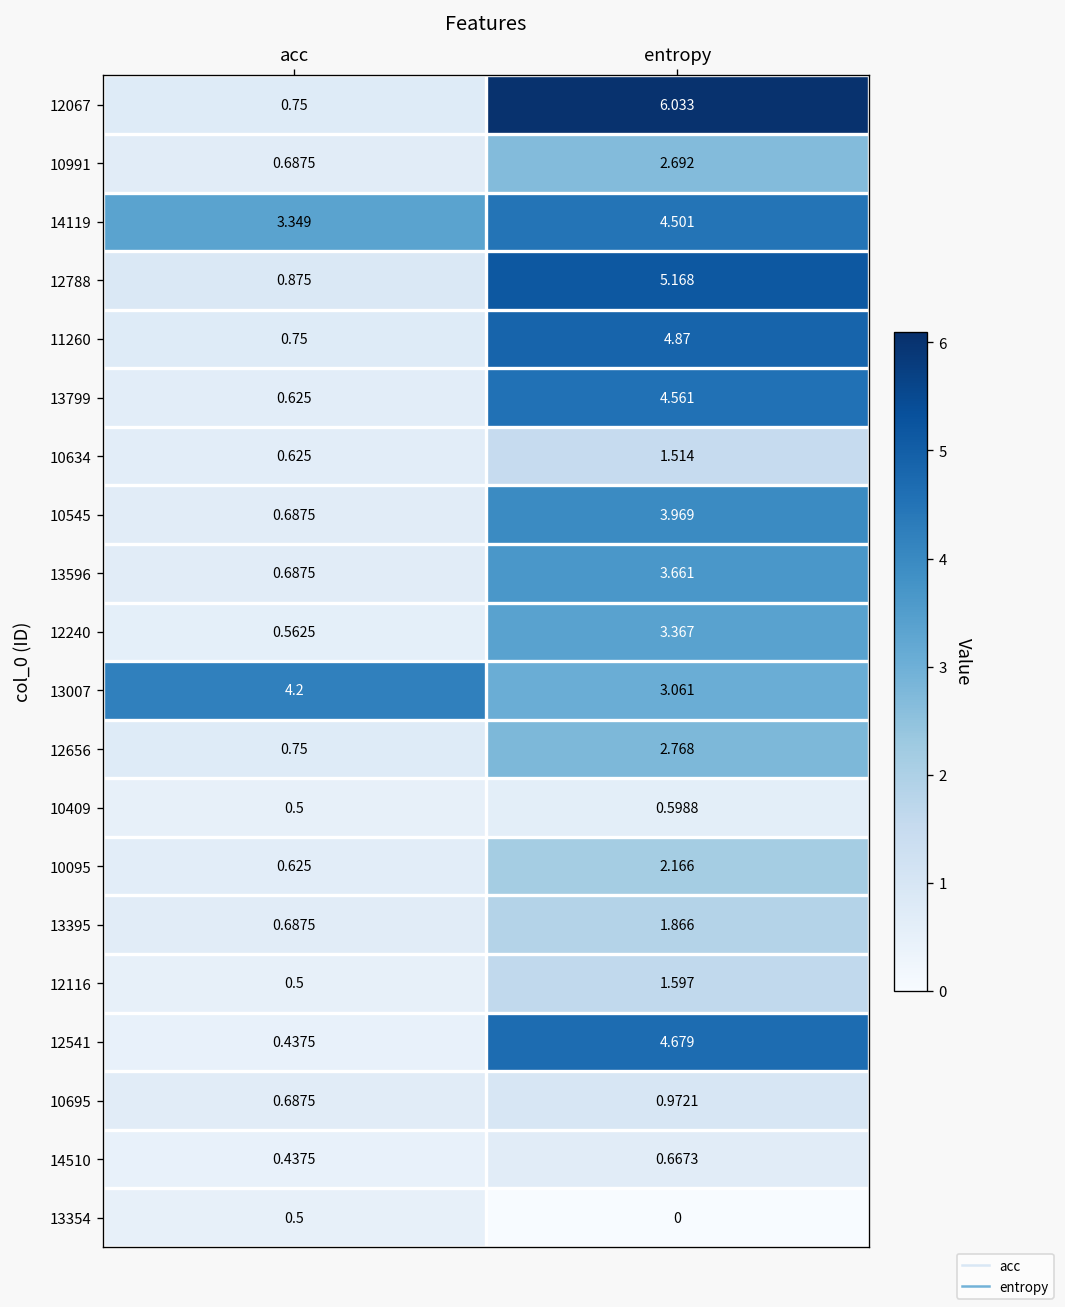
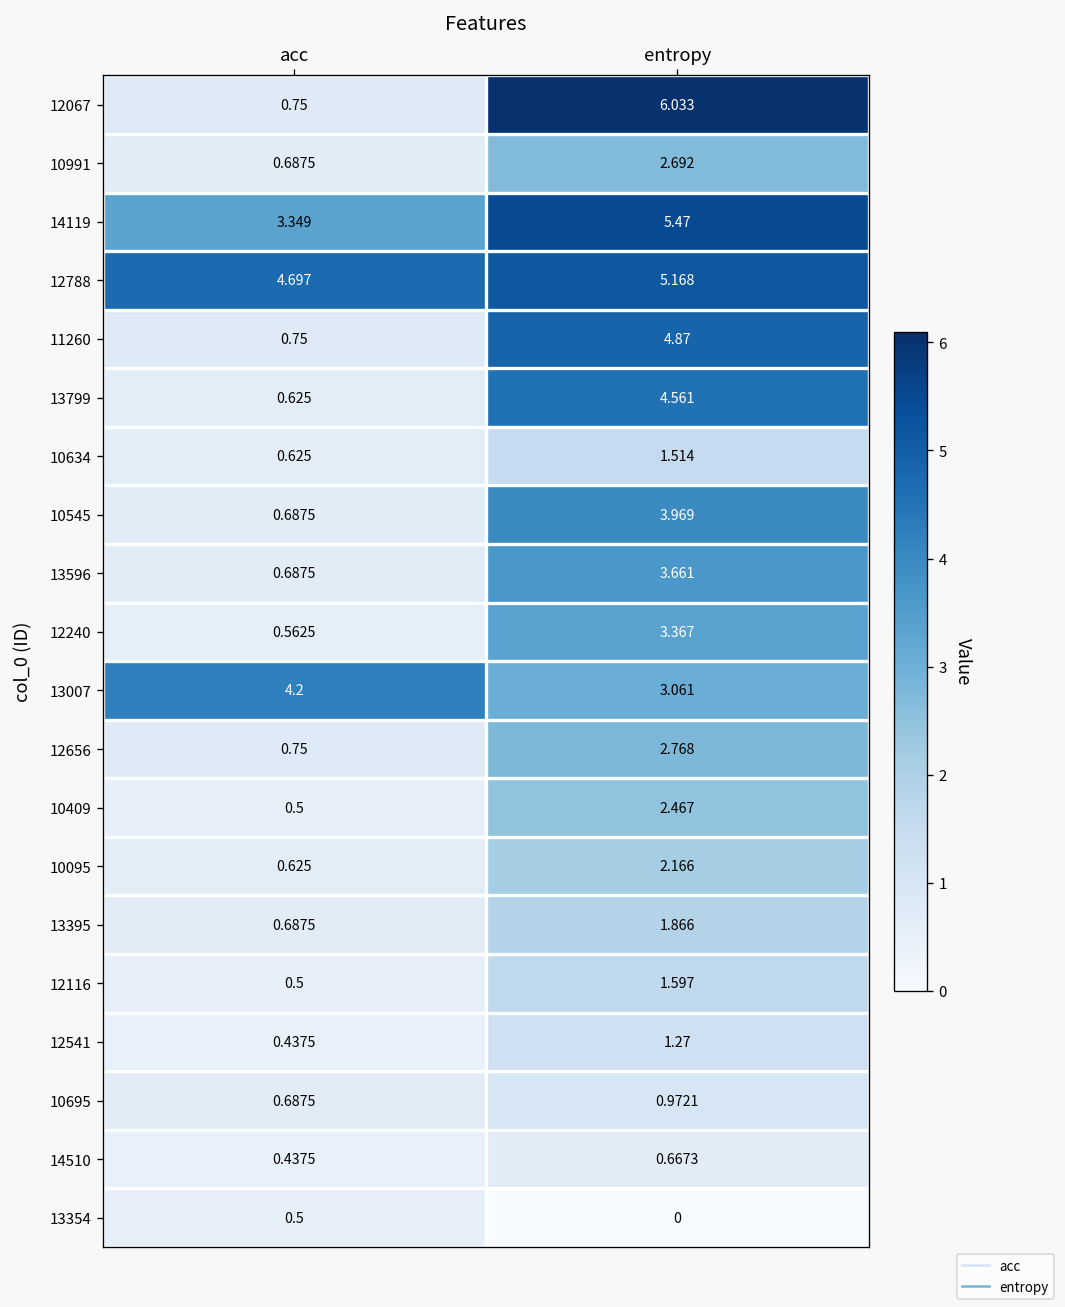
  {
    "12067": {
      "acc": 0.75,
      "entropy": 6.033
    },
    "10991": {
      "acc": 0.6875,
      "entropy": 2.692
    },
    "14119": {
      "acc": 3.349,
-     "entropy": 4.501
+     "entropy": 5.47
    },
    "12788": {
-     "acc": 0.875,
+     "acc": 4.697,
      "entropy": 5.168
    },
    "11260": {
      "acc": 0.75,
      "entropy": 4.87
    },
    "13799": {
      "acc": 0.625,
      "entropy": 4.561
    },
    "10634": {
      "acc": 0.625,
      "entropy": 1.514
    },
    "10545": {
      "acc": 0.6875,
      "entropy": 3.969
    },
    "13596": {
      "acc": 0.6875,
      "entropy": 3.661
    },
    "12240": {
      "acc": 0.5625,
      "entropy": 3.367
    },
    "13007": {
      "acc": 4.2,
      "entropy": 3.061
    },
    "12656": {
      "acc": 0.75,
      "entropy": 2.768
    },
    "10409": {
      "acc": 0.5,
-     "entropy": 0.5988
+     "entropy": 2.467
    },
    "10095": {
      "acc": 0.625,
      "entropy": 2.166
    },
    "13395": {
      "acc": 0.6875,
      "entropy": 1.866
    },
    "12116": {
      "acc": 0.5,
      "entropy": 1.597
    },
    "12541": {
      "acc": 0.4375,
-     "entropy": 4.679
+     "entropy": 1.27
    },
    "10695": {
      "acc": 0.6875,
      "entropy": 0.9721
    },
    "14510": {
      "acc": 0.4375,
      "entropy": 0.6673
    },
    "13354": {
      "acc": 0.5,
      "entropy": 0
    }
  }
